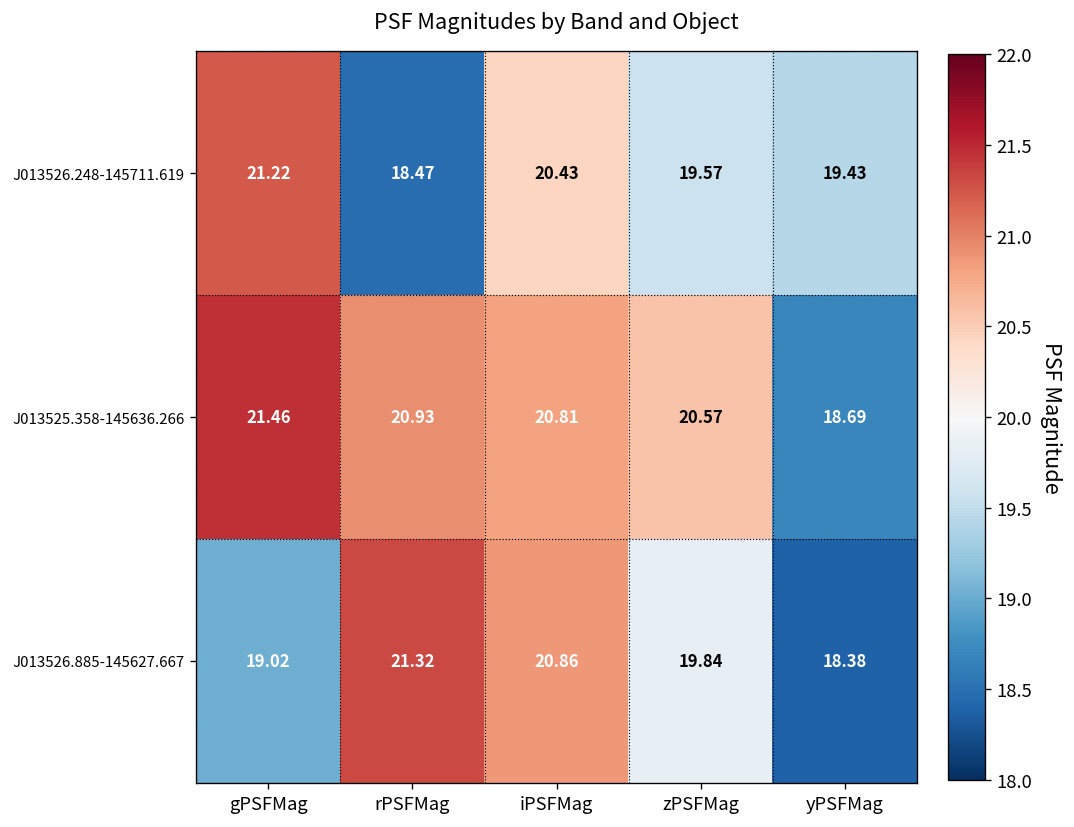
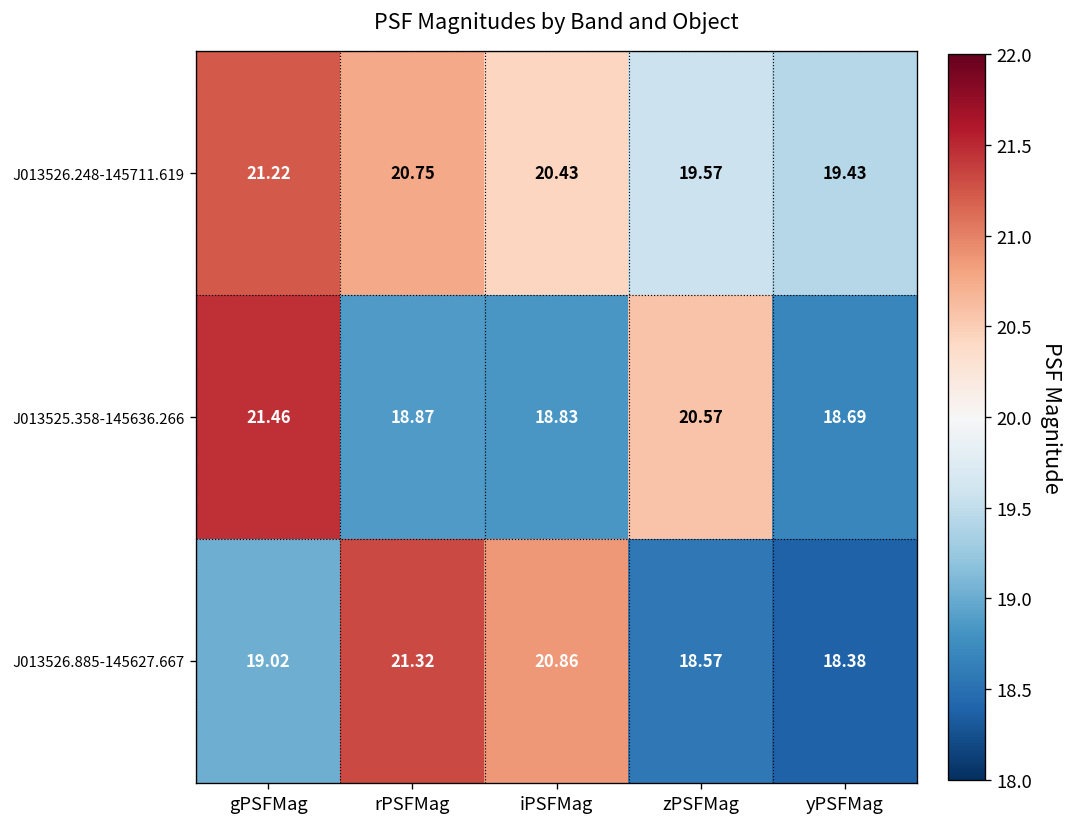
  {
    "J013526.248-145711.619": {
      "gPSFMag": 21.22,
-     "rPSFMag": 18.47,
+     "rPSFMag": 20.75,
      "iPSFMag": 20.43,
      "zPSFMag": 19.57,
      "yPSFMag": 19.43
    },
    "J013525.358-145636.266": {
      "gPSFMag": 21.46,
-     "rPSFMag": 20.93,
-     "iPSFMag": 20.81,
+     "rPSFMag": 18.87,
+     "iPSFMag": 18.83,
      "zPSFMag": 20.57,
      "yPSFMag": 18.69
    },
    "J013526.885-145627.667": {
      "gPSFMag": 19.02,
      "rPSFMag": 21.32,
      "iPSFMag": 20.86,
-     "zPSFMag": 19.84,
+     "zPSFMag": 18.57,
      "yPSFMag": 18.38
    }
  }
